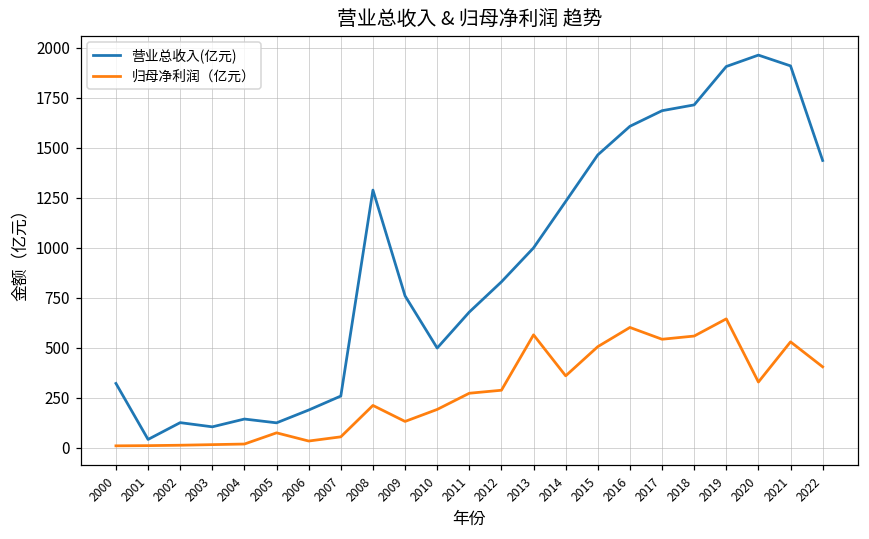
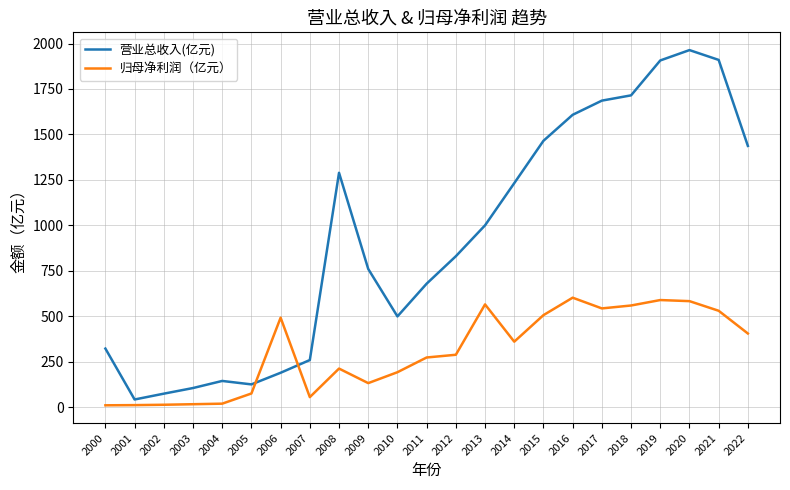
  {
    "营业总收入(亿元)": {
      "2000": 320,
      "2001": 40,
-     "2002": 130,
+     "2002": 70,
      "2003": 110,
      "2004": 140,
      "2005": 130,
      "2006": 190,
      "2007": 260,
      "2008": 1290,
      "2009": 760,
      "2010": 500,
      "2011": 680,
      "2012": 830,
      "2013": 1000,
      "2014": 1230,
      "2015": 1470,
      "2016": 1610,
      "2017": 1690,
      "2018": 1720,
      "2019": 1910,
      "2020": 1960,
      "2021": 1910,
      "2022": 1440
    },
    "归母净利润（亿元）": {
      "2000": 10,
      "2001": 10,
      "2002": 10,
      "2003": 20,
      "2004": 20,
      "2005": 80,
-     "2006": 30,
+     "2006": 490,
      "2007": 60,
      "2008": 210,
      "2009": 130,
      "2010": 190,
      "2011": 270,
      "2012": 290,
      "2013": 570,
      "2014": 360,
      "2015": 510,
      "2016": 600,
      "2017": 540,
      "2018": 560,
-     "2019": 650,
-     "2020": 330,
+     "2019": 590,
+     "2020": 580,
      "2021": 530,
      "2022": 410
    }
  }
